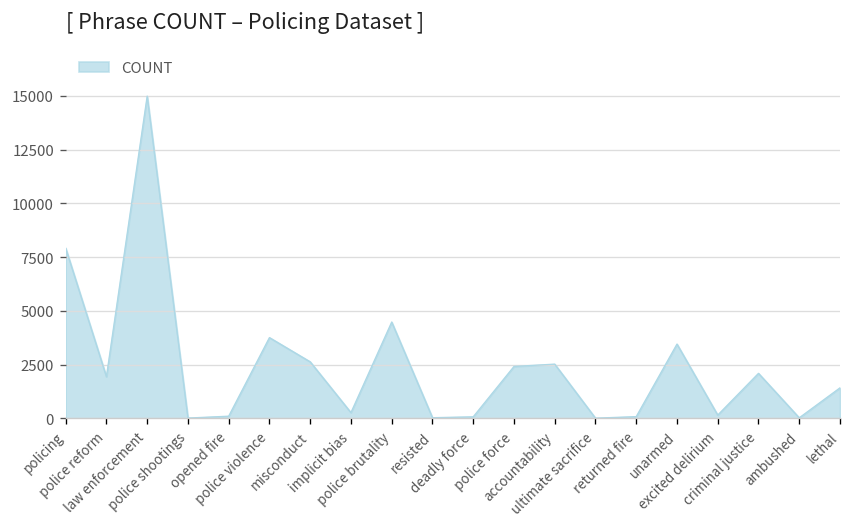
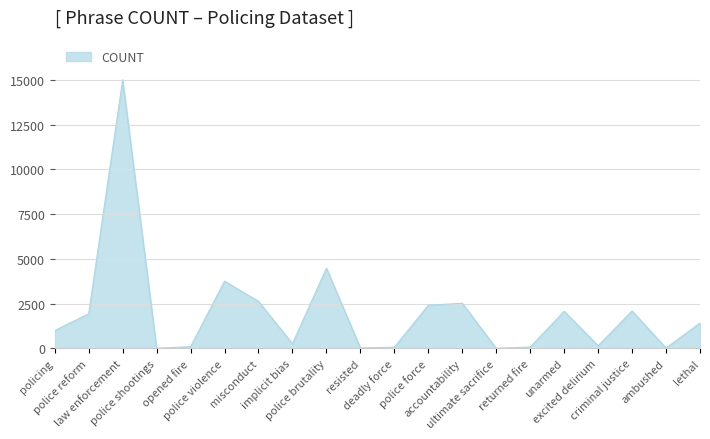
  {
-   "policing": 7900,
+   "policing": 1000,
    "police reform": 1900,
    "law enforcement": 15000,
    "police shootings": 0,
    "opened fire": 100,
    "police violence": 3800,
    "misconduct": 2600,
    "implicit bias": 300,
    "police brutality": 4500,
    "resisted": 0,
    "deadly force": 100,
    "police force": 2400,
    "accountability": 2500,
    "ultimate sacrifice": 0,
    "returned fire": 100,
-   "unarmed": 3500,
+   "unarmed": 2100,
    "excited delirium": 200,
    "criminal justice": 2100,
    "ambushed": 0,
    "lethal": 1400
  }
